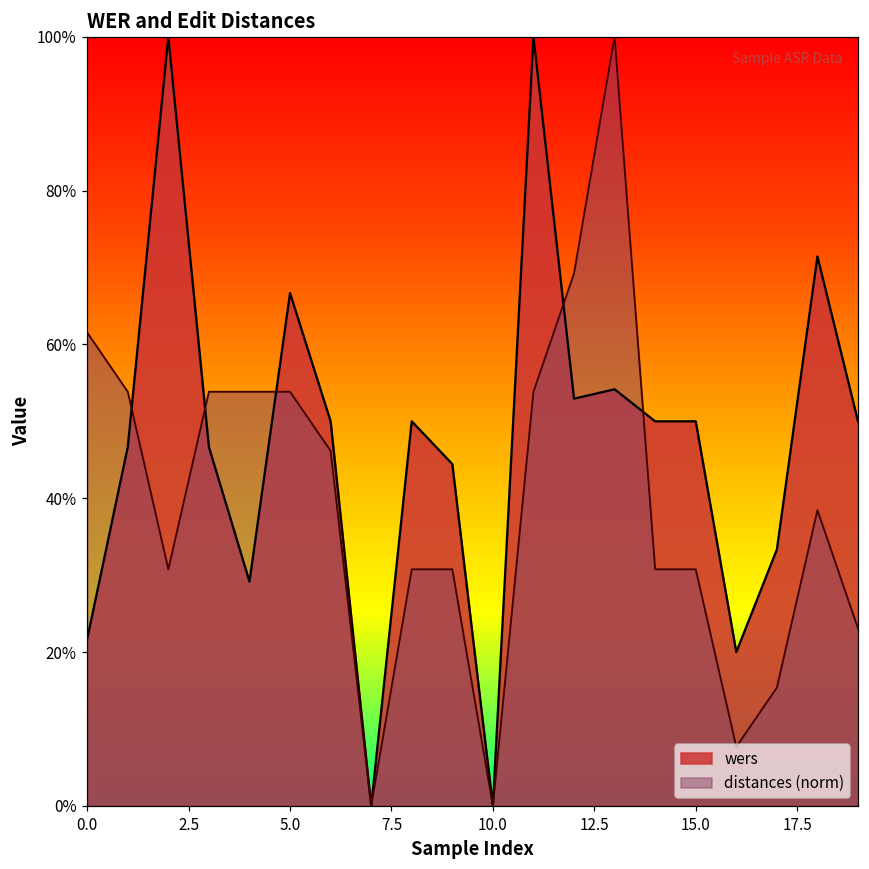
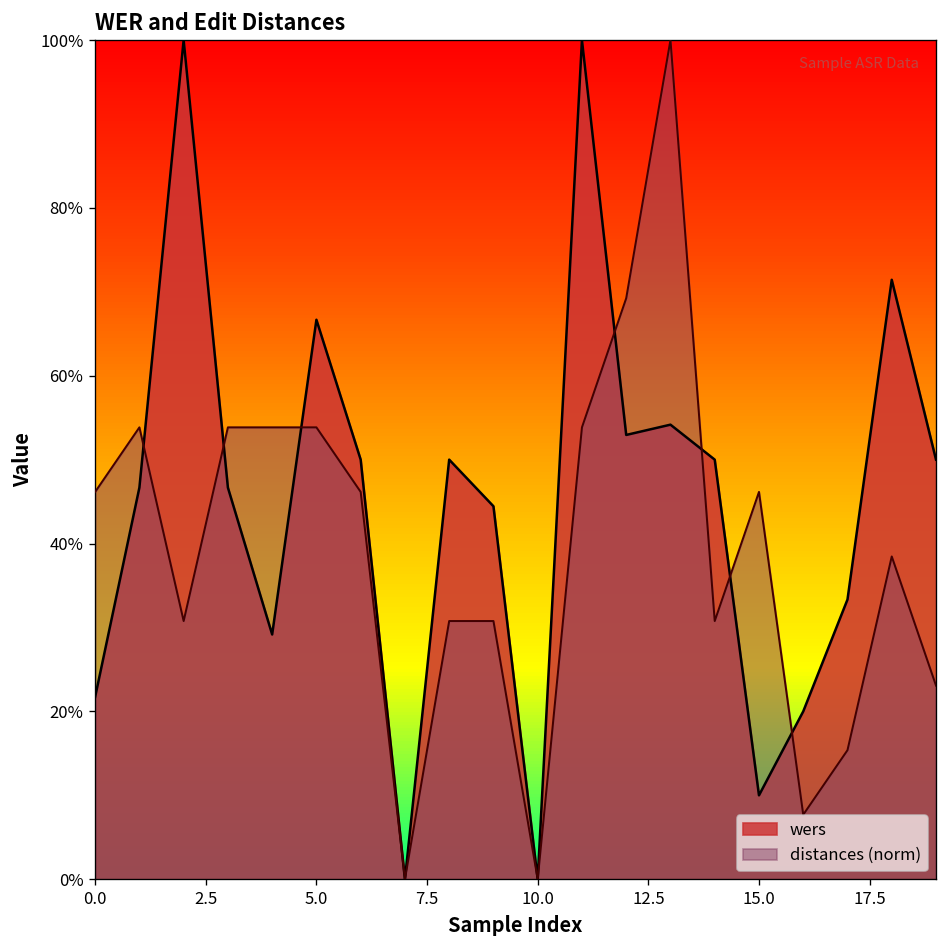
  {
    "wers": {
      "0.0": "22%",
      "5.0": "67%",
-     "15.0": "50%"
+     "15.0": "10%"
    },
    "distances (norm)": {
-     "0.0": "62%",
+     "0.0": "46%",
      "5.0": "54%",
-     "15.0": "31%"
+     "15.0": "46%"
    }
  }
